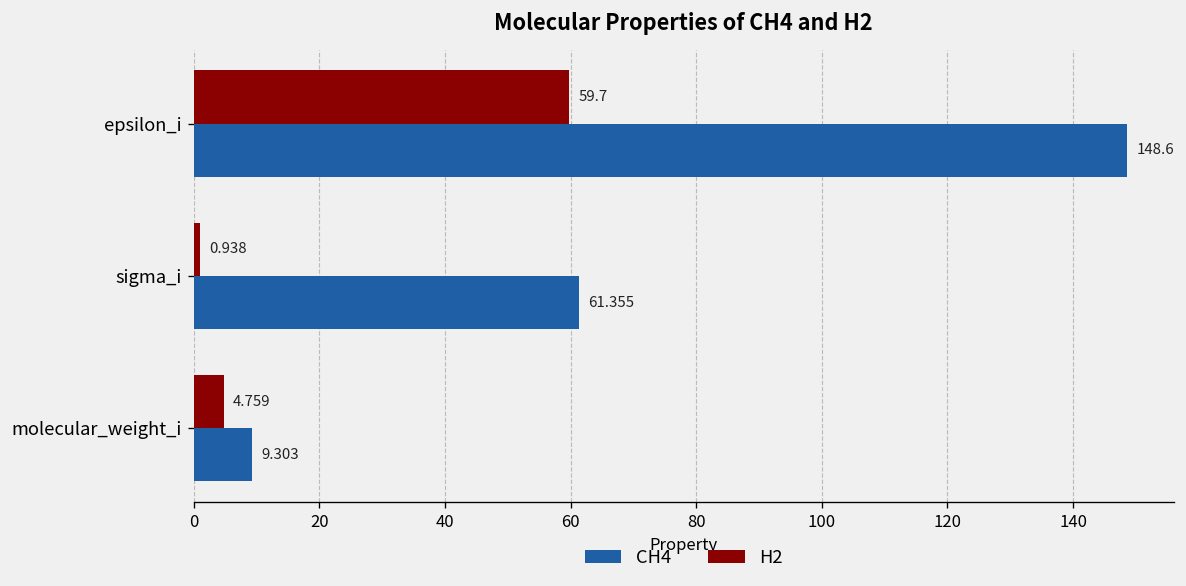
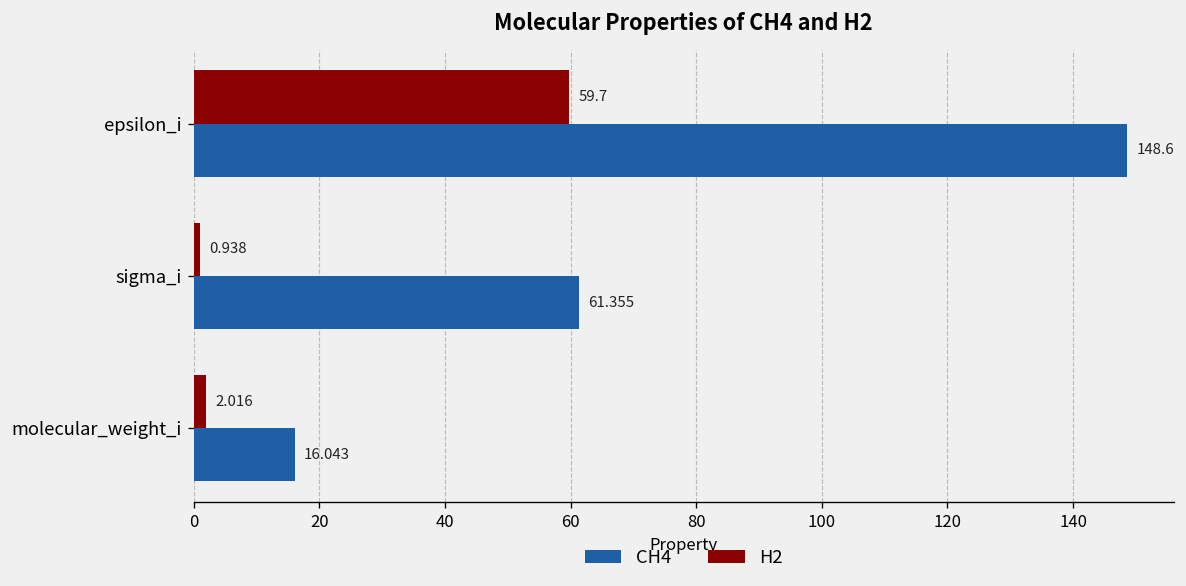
  {
    "CH4": {
      "epsilon_i": 148.6,
      "sigma_i": 61.355,
-     "molecular_weight_i": 9.303
+     "molecular_weight_i": 16.043
    },
    "H2": {
      "epsilon_i": 59.7,
      "sigma_i": 0.938,
-     "molecular_weight_i": 4.759
+     "molecular_weight_i": 2.016
    }
  }
